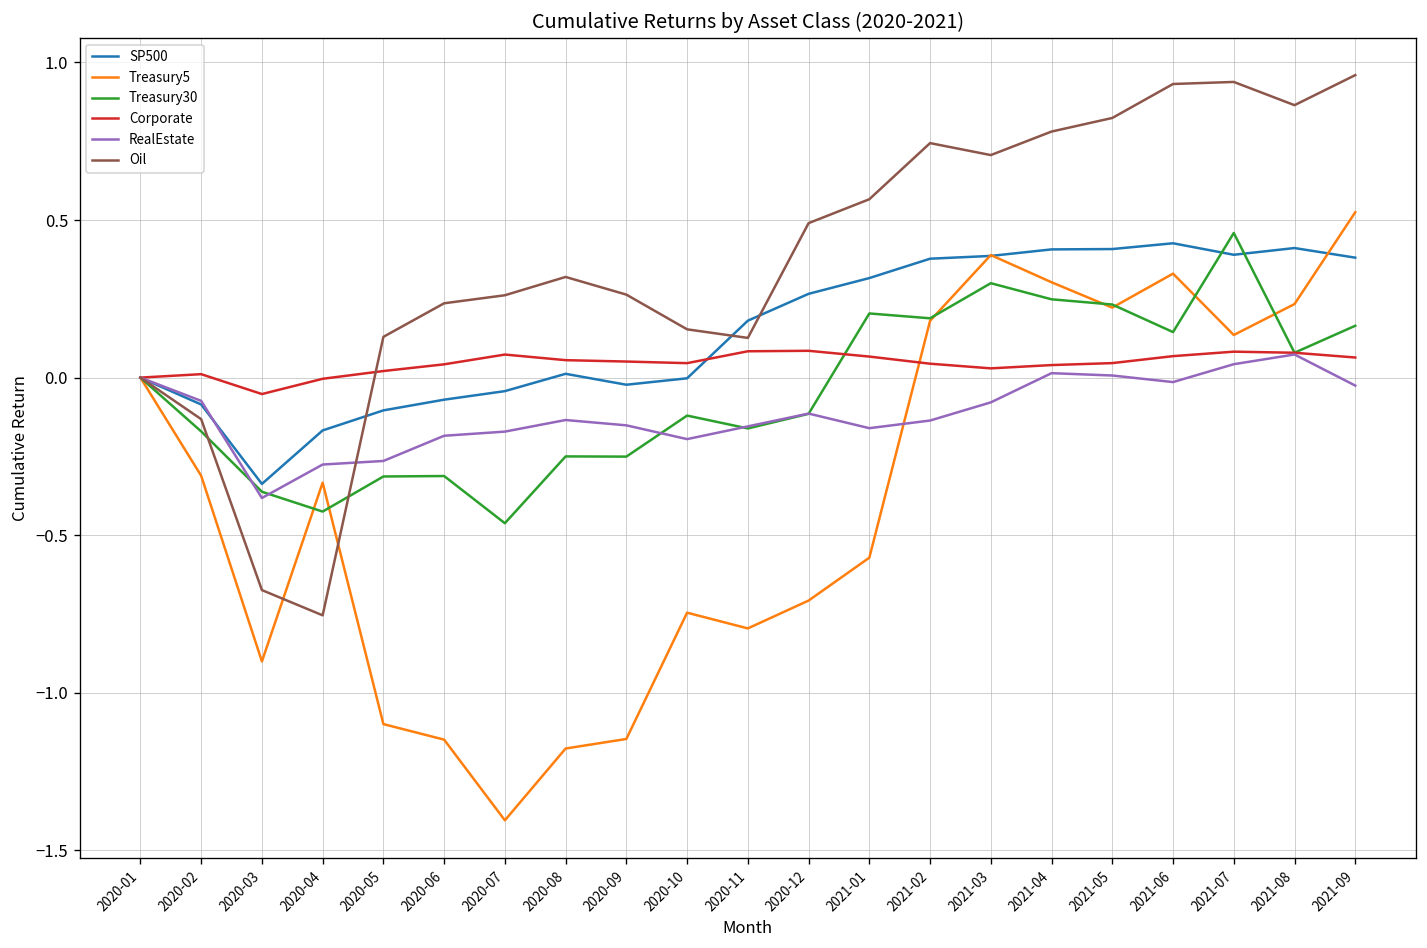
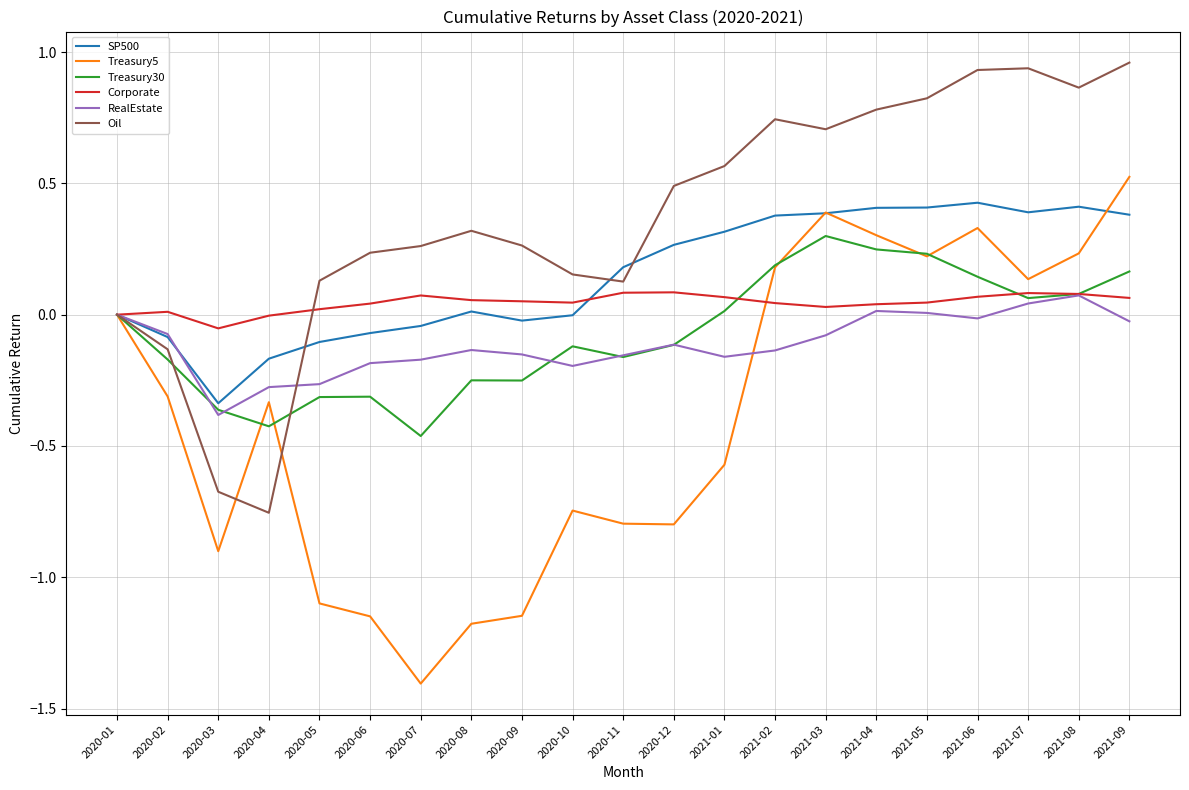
  {
    "SP500": {
      "2020-02": -0.09,
      "2020-03": -0.34,
      "2020-04": -0.17,
      "2020-05": -0.10,
      "2020-06": -0.07,
      "2020-07": -0.04,
      "2020-08": 0.01,
      "2020-09": -0.02,
      "2020-10": 0.00,
      "2020-11": 0.18,
      "2020-12": 0.27,
      "2021-01": 0.32,
      "2021-02": 0.38,
      "2021-04": 0.41,
      "2021-05": 0.41,
      "2021-06": 0.43,
      "2021-07": 0.39,
      "2021-08": 0.41,
      "2021-09": 0.38
    },
    "Treasury5": {
      "2020-02": -0.31,
      "2020-03": -0.90,
      "2020-04": -0.33,
      "2020-05": -1.10,
      "2020-06": -1.15,
      "2020-07": -1.40,
      "2020-08": -1.18,
      "2020-09": -1.15,
      "2020-10": -0.75,
      "2020-11": -0.80,
-     "2020-12": -0.71,
+     "2020-12": -0.80,
      "2021-01": -0.57,
      "2021-04": 0.30,
      "2021-05": 0.22,
      "2021-06": 0.33,
      "2021-07": 0.14,
      "2021-08": 0.23,
      "2021-09": 0.52
    },
    "Treasury30": {
      "2020-02": -0.17,
      "2020-03": -0.36,
      "2020-04": -0.43,
      "2020-05": -0.31,
      "2020-06": -0.31,
      "2020-07": -0.46,
      "2020-08": -0.25,
      "2020-09": -0.25,
      "2020-10": -0.12,
-     "2021-01": 0.20,
+     "2021-01": 0.01,
      "2021-03": 0.30,
      "2021-04": 0.25,
      "2021-05": 0.23,
      "2021-06": 0.14,
-     "2021-07": 0.46,
+     "2021-07": 0.06,
      "2021-09": 0.16
    },
    "Corporate": {
      "2020-02": 0.01,
      "2020-03": -0.05,
      "2020-04": 0.00,
      "2020-05": 0.02,
      "2020-06": 0.04,
      "2020-07": 0.07,
      "2020-08": 0.06,
      "2020-09": 0.05,
      "2020-10": 0.05,
      "2020-11": 0.08,
      "2020-12": 0.09,
      "2021-01": 0.07,
      "2021-02": 0.04,
      "2021-03": 0.03,
      "2021-04": 0.04,
      "2021-05": 0.05,
      "2021-06": 0.07,
      "2021-07": 0.08,
      "2021-09": 0.06
    },
    "RealEstate": {
      "2020-02": -0.07,
      "2020-03": -0.38,
      "2020-04": -0.28,
      "2020-05": -0.26,
      "2020-06": -0.18,
      "2020-07": -0.17,
      "2020-08": -0.13,
      "2020-09": -0.15,
      "2020-10": -0.20,
      "2021-01": -0.16,
      "2021-02": -0.14,
      "2021-03": -0.08,
      "2021-04": 0.01,
      "2021-05": 0.01,
      "2021-06": -0.01,
      "2021-07": 0.04,
      "2021-09": -0.03
    },
    "Oil": {
      "2020-02": -0.13,
      "2020-03": -0.67,
      "2020-04": -0.75,
      "2020-05": 0.13,
      "2020-06": 0.24,
      "2020-07": 0.26,
      "2020-08": 0.32,
      "2020-09": 0.26,
      "2020-10": 0.15,
      "2020-11": 0.13,
      "2020-12": 0.49,
      "2021-01": 0.57,
      "2021-02": 0.74,
      "2021-03": 0.71,
      "2021-04": 0.78,
      "2021-05": 0.82,
      "2021-06": 0.93,
      "2021-07": 0.94,
      "2021-08": 0.86,
      "2021-09": 0.96
    }
  }
